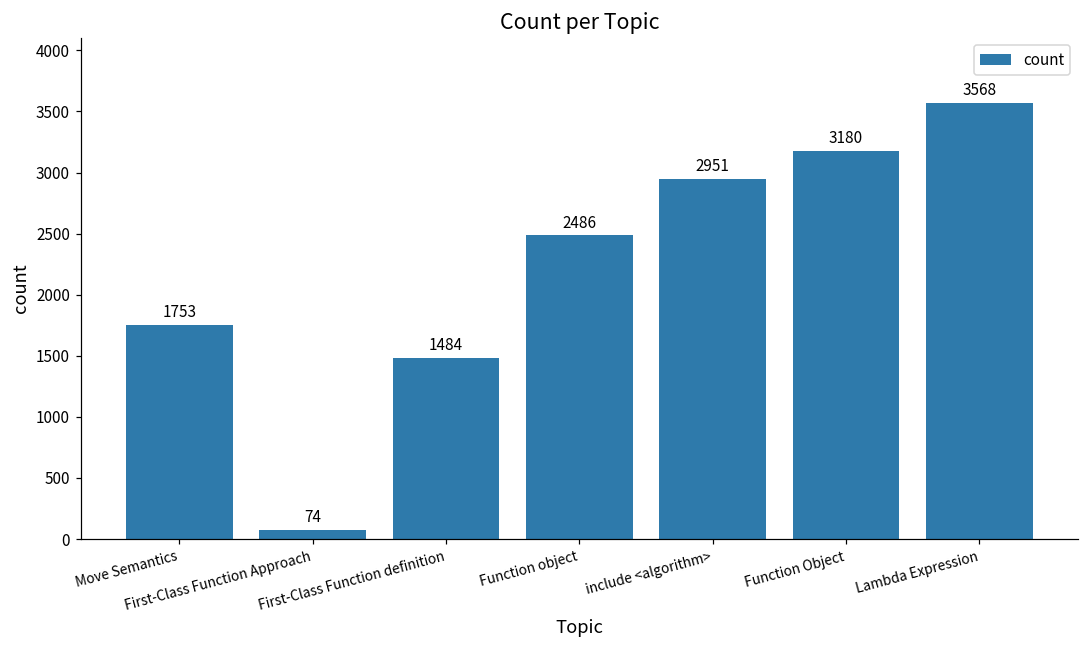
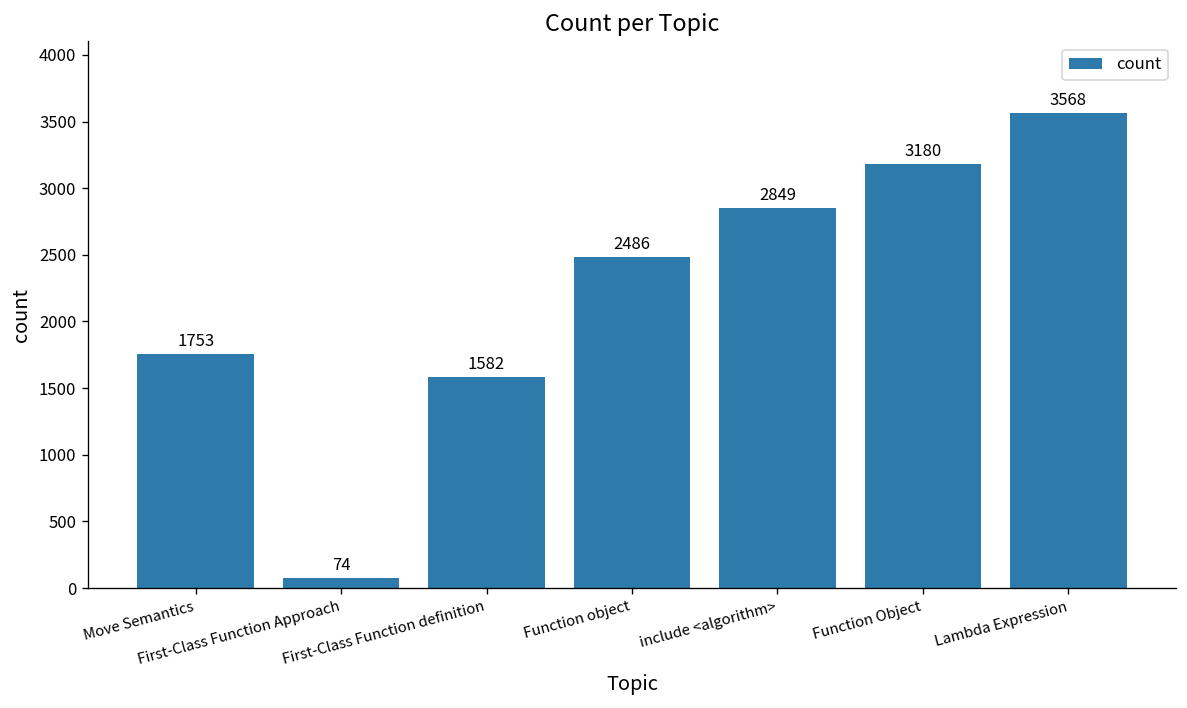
  {
    "Move Semantics": 1753,
    "First-Class Function Approach": 74,
-   "First-Class Function definition": 1484,
+   "First-Class Function definition": 1582,
    "Function object": 2486,
-   "include <algorithm>": 2951,
+   "include <algorithm>": 2849,
    "Function Object": 3180,
    "Lambda Expression": 3568
  }
